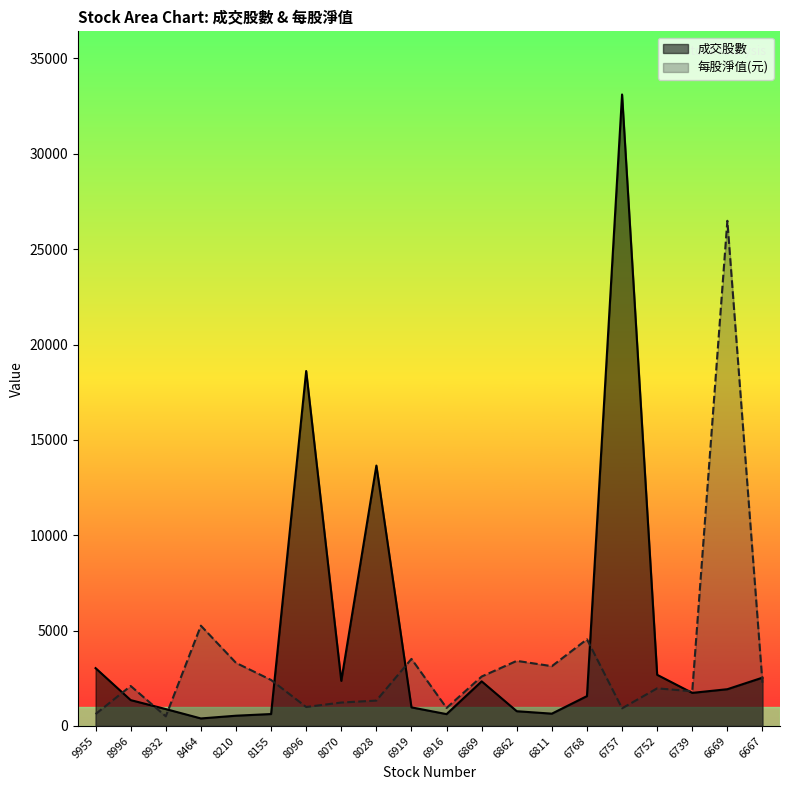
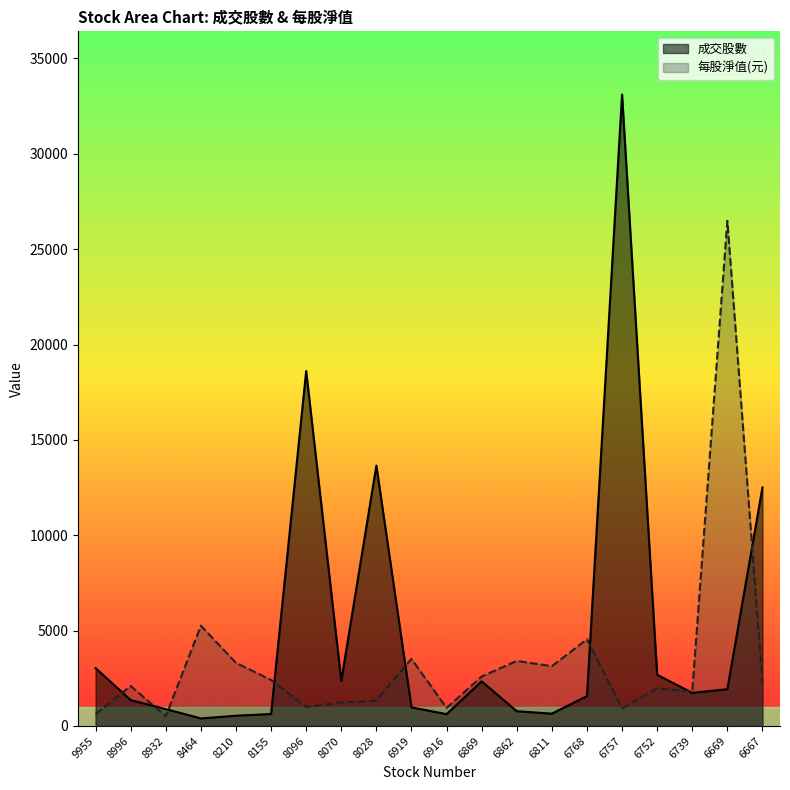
  {
    "成交股數": {
      "9955": 3000,
      "8996": 1400,
      "8096": 18600,
      "8070": 2400,
      "8028": 13700,
      "6869": 2300,
      "6768": 1600,
      "6757": 33100,
      "6752": 2700,
      "6669": 1900,
-     "6667": 2500
+     "6667": 12500
    },
    "每股淨值(元)": {
      "8996": 2100,
      "8464": 5300,
      "8210": 3300,
      "8155": 2400,
      "8070": 1200,
      "8028": 1300,
      "6919": 3500,
      "6869": 2600,
      "6862": 3400,
      "6811": 3100,
      "6768": 4500,
      "6752": 2000,
      "6669": 26500,
      "6667": 2300
    }
  }
